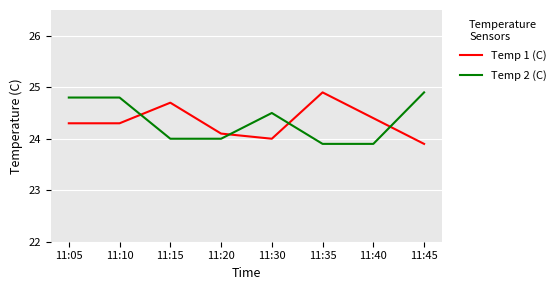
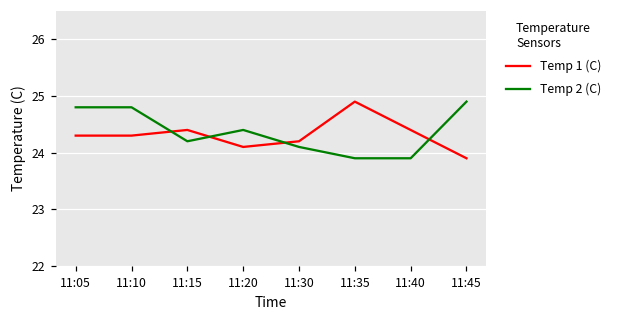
  {
    "Temp 1 (C)": {
      "11:05": 24.3,
      "11:10": 24.3,
-     "11:15": 24.7,
+     "11:15": 24.4,
      "11:20": 24.1,
-     "11:30": 24.0,
+     "11:30": 24.2,
      "11:35": 24.9,
      "11:40": 24.4,
      "11:45": 23.9
    },
    "Temp 2 (C)": {
      "11:05": 24.8,
      "11:10": 24.8,
-     "11:15": 24.0,
-     "11:20": 24.0,
-     "11:30": 24.5,
+     "11:15": 24.2,
+     "11:20": 24.4,
+     "11:30": 24.1,
      "11:35": 23.9,
      "11:40": 23.9,
      "11:45": 24.9
    }
  }
